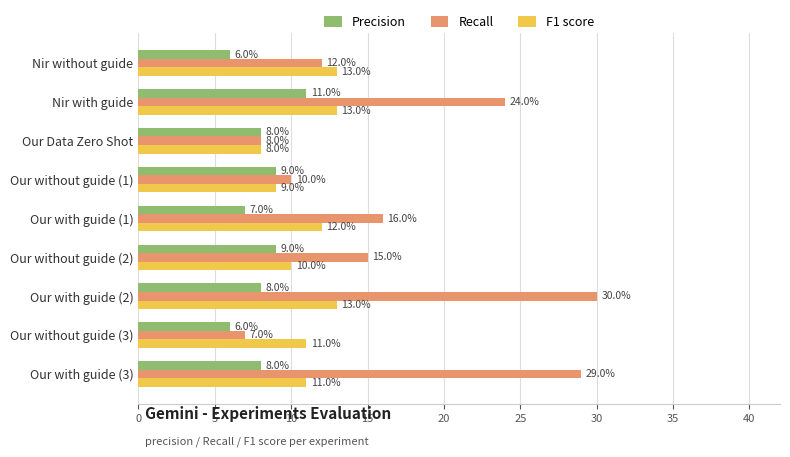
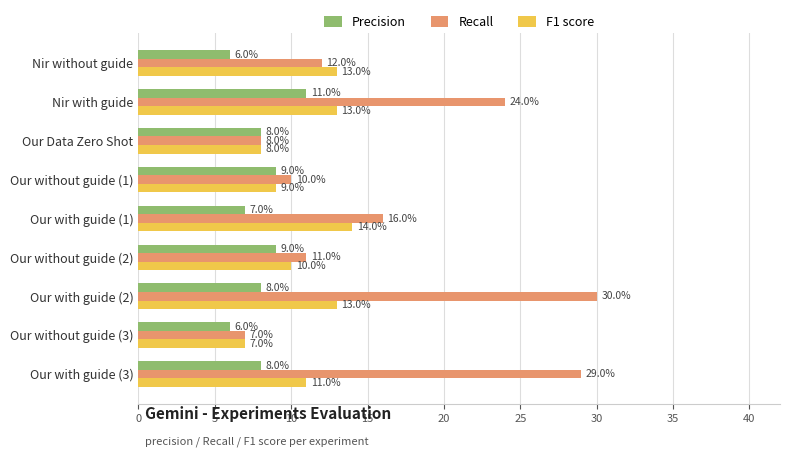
  {
    "Precision": {
      "Nir without guide": "6.0%",
      "Nir with guide": "11.0%",
      "Our Data Zero Shot": "8.0%",
      "Our without guide (1)": "9.0%",
      "Our with guide (1)": "7.0%",
      "Our without guide (2)": "9.0%",
      "Our with guide (2)": "8.0%",
      "Our without guide (3)": "6.0%",
      "Our with guide (3)": "8.0%"
    },
    "Recall": {
      "Nir without guide": "12.0%",
      "Nir with guide": "24.0%",
      "Our Data Zero Shot": "8.0%",
      "Our without guide (1)": "10.0%",
      "Our with guide (1)": "16.0%",
-     "Our without guide (2)": "15.0%",
+     "Our without guide (2)": "11.0%",
      "Our with guide (2)": "30.0%",
      "Our without guide (3)": "7.0%",
      "Our with guide (3)": "29.0%"
    },
    "F1 score": {
      "Nir without guide": "13.0%",
      "Nir with guide": "13.0%",
      "Our Data Zero Shot": "8.0%",
      "Our without guide (1)": "9.0%",
-     "Our with guide (1)": "12.0%",
+     "Our with guide (1)": "14.0%",
      "Our without guide (2)": "10.0%",
      "Our with guide (2)": "13.0%",
-     "Our without guide (3)": "11.0%",
+     "Our without guide (3)": "7.0%",
      "Our with guide (3)": "11.0%"
    }
  }
